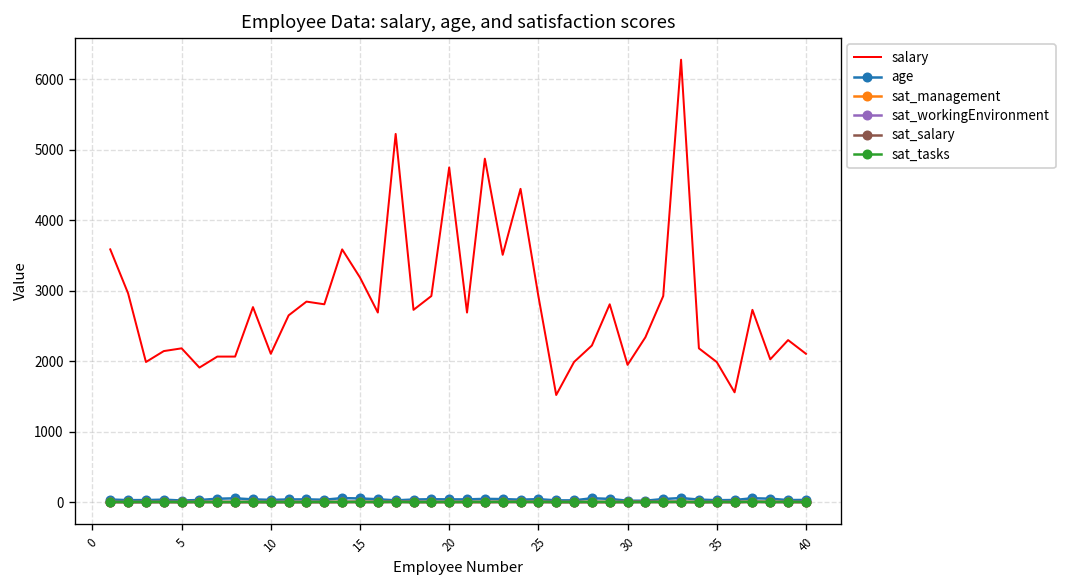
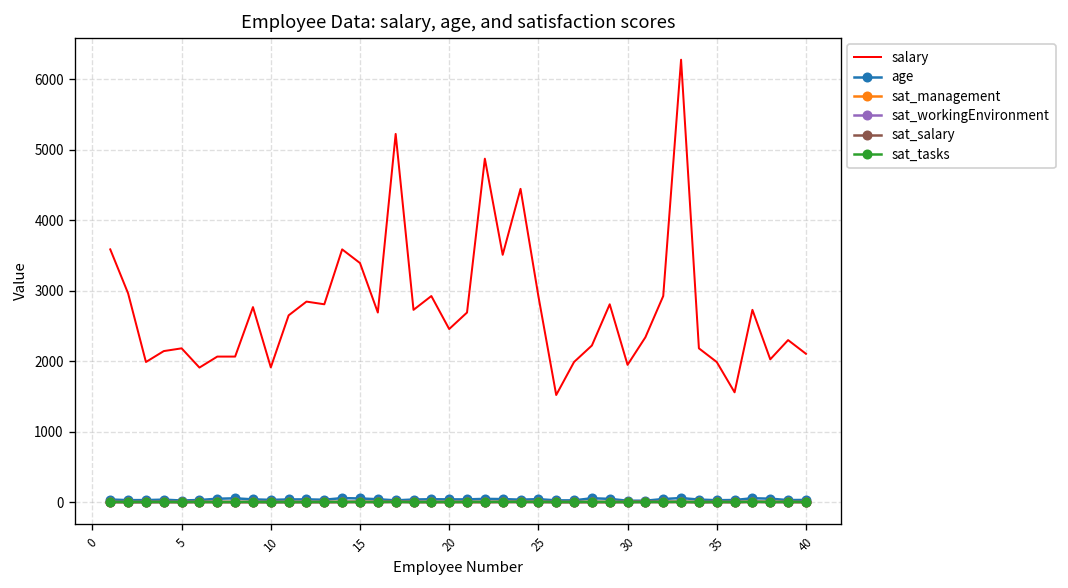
  {
    "salary": {
      "5": 2200,
-     "10": 2100,
-     "15": 3200,
-     "20": 4700,
+     "10": 1900,
+     "15": 3400,
+     "20": 2500,
      "25": 2900,
      "30": 1900,
      "35": 2000,
      "40": 2100
    },
    "age": {
      "15": 100
    },
    "sat_tasks": {
      "15": 0
    }
  }
